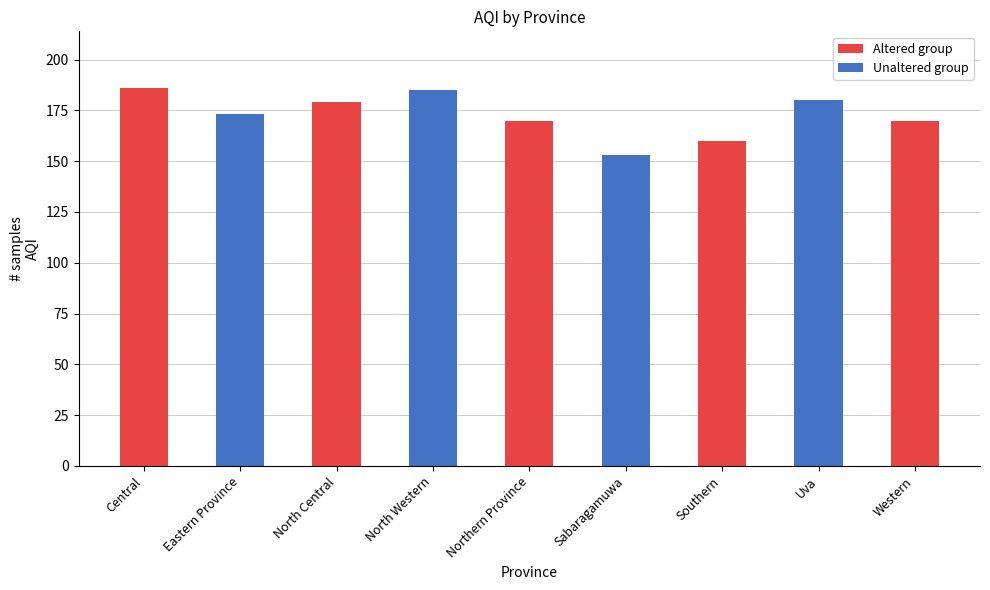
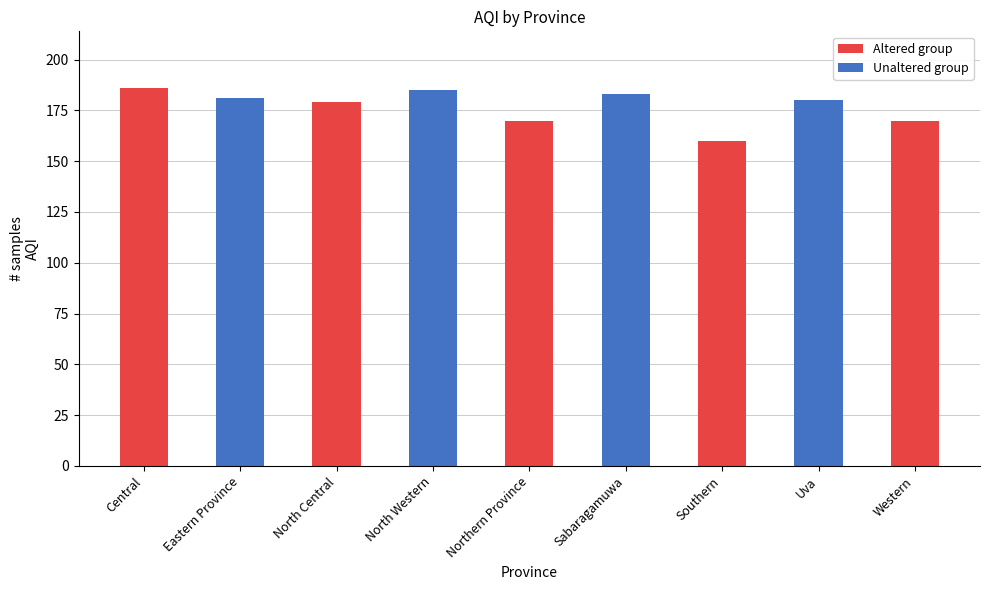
  {
    "Central": 186,
-   "Eastern Province": 173,
+   "Eastern Province": 181,
    "North Central": 179,
    "North Western": 185,
    "Northern Province": 170,
-   "Sabaragamuwa": 153,
+   "Sabaragamuwa": 183,
    "Southern": 160,
    "Uva": 180,
    "Western": 170
  }
